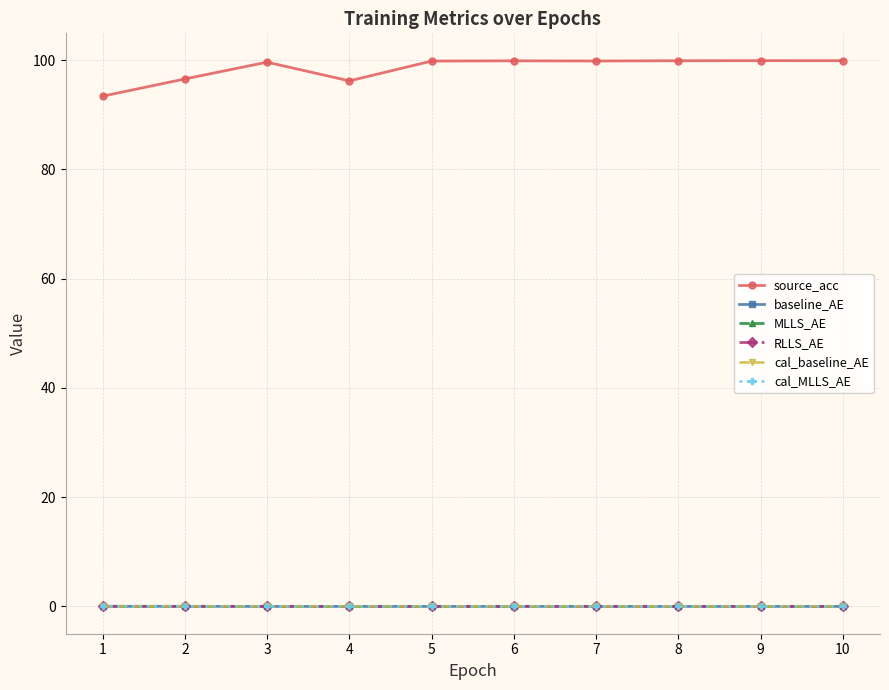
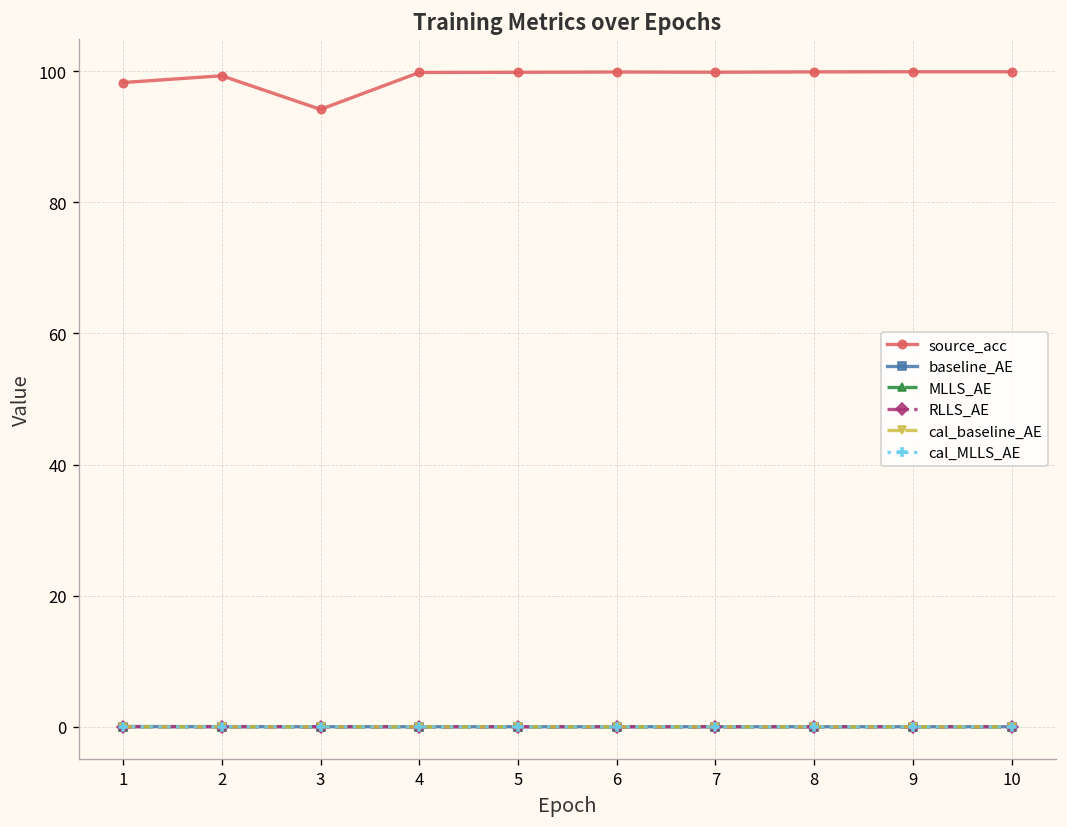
  {
    "source_acc": {
-     "1": 93,
-     "2": 97,
-     "3": 100,
-     "4": 96,
+     "1": 98,
+     "2": 99,
+     "3": 94,
+     "4": 100,
      "5": 100,
      "6": 100,
      "7": 100,
      "8": 100,
      "9": 100,
      "10": 100
    },
    "cal_MLLS_AE": {
      "1": 0,
      "2": 0,
      "3": 0,
      "4": 0,
      "5": 0,
      "6": 0,
      "7": 0,
      "8": 0,
      "9": 0,
      "10": 0
    }
  }
